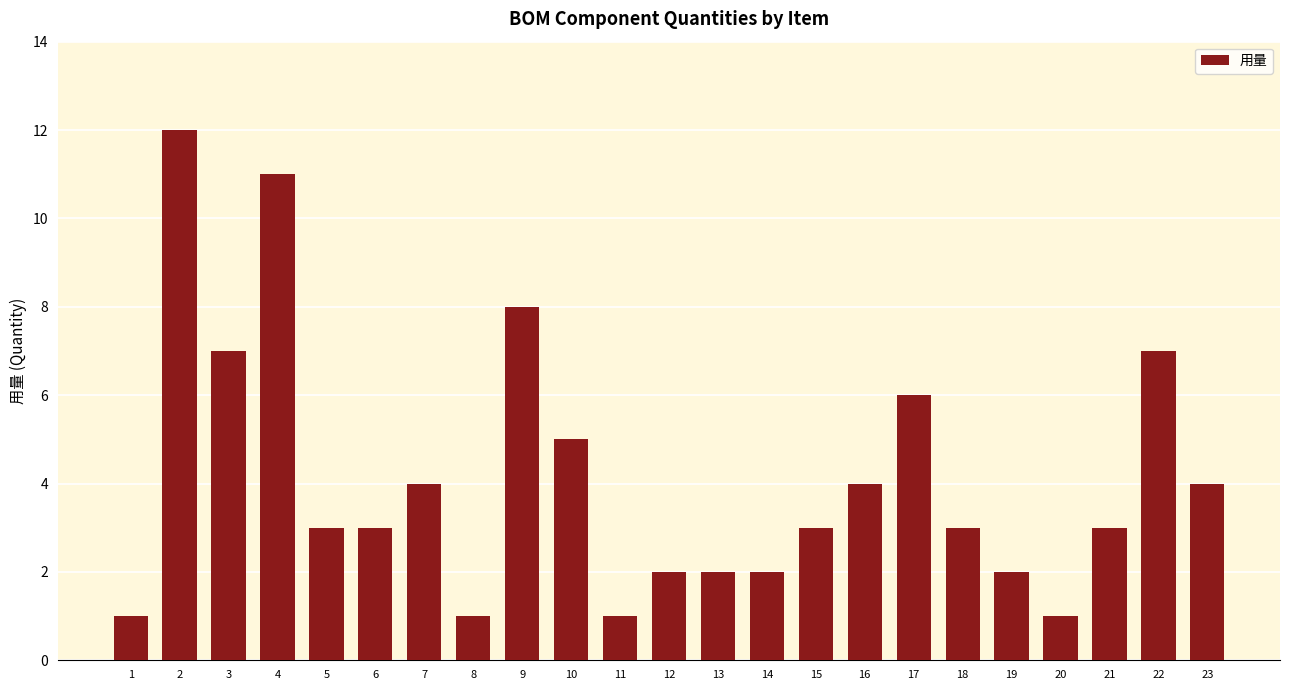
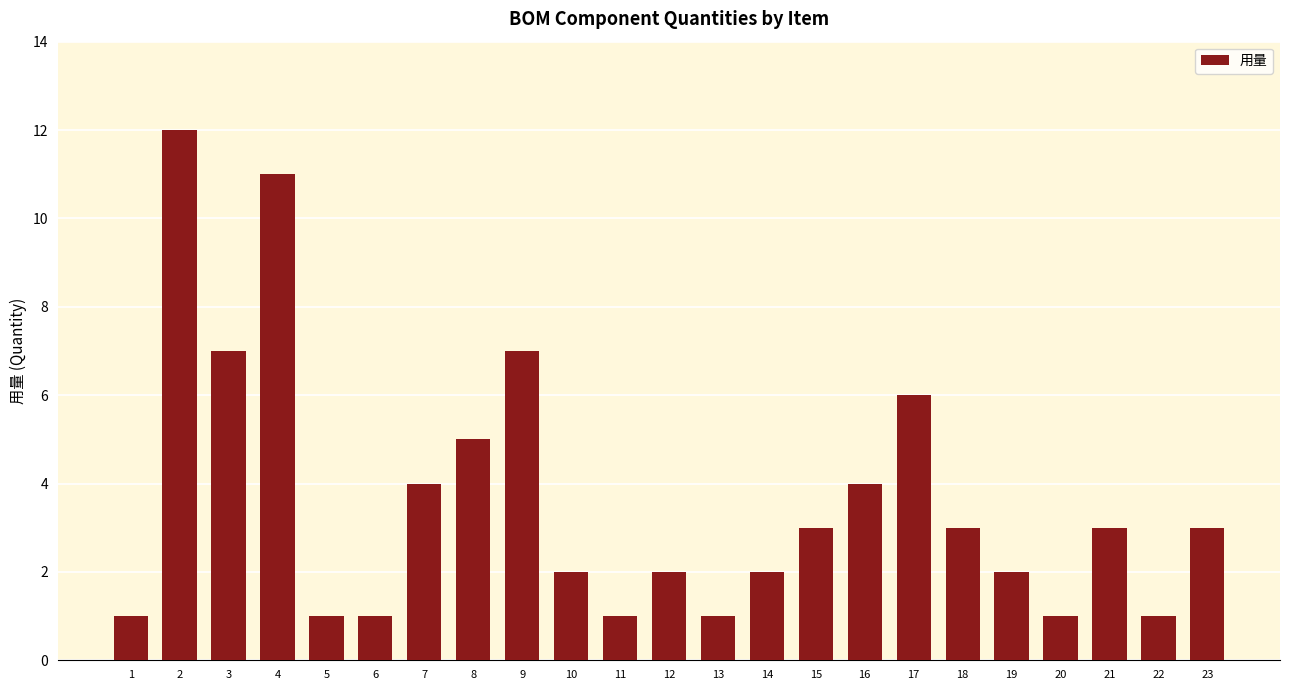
  {
    "1": 1,
    "2": 12,
    "3": 7,
    "4": 11,
-   "5": 3,
-   "6": 3,
+   "5": 1,
+   "6": 1,
    "7": 4,
-   "8": 1,
-   "9": 8,
-   "10": 5,
+   "8": 5,
+   "9": 7,
+   "10": 2,
    "11": 1,
    "12": 2,
-   "13": 2,
+   "13": 1,
    "14": 2,
    "15": 3,
    "16": 4,
    "17": 6,
    "18": 3,
    "19": 2,
    "20": 1,
    "21": 3,
-   "22": 7,
-   "23": 4
+   "22": 1,
+   "23": 3
  }
